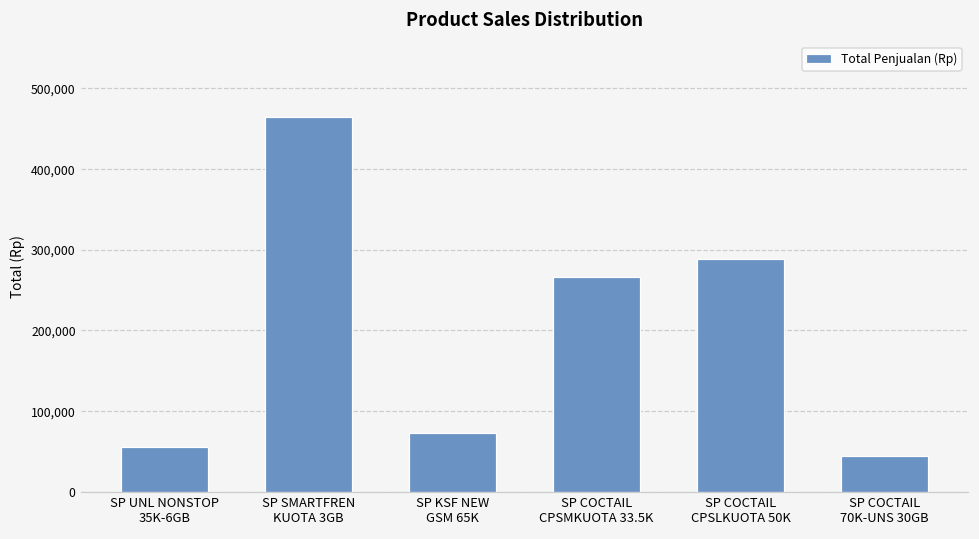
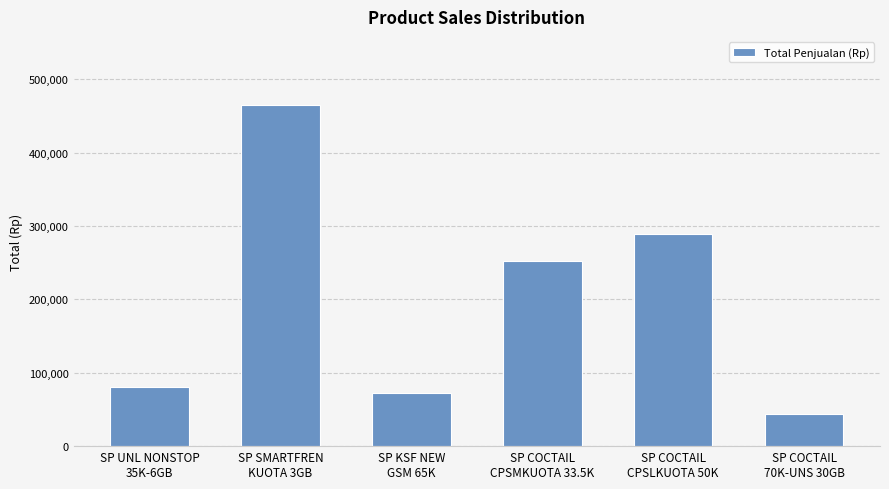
  {
-   "SP UNL NONSTOP 35K-6GB": "60,000",
+   "SP UNL NONSTOP 35K-6GB": "80,000",
    "SP SMARTFREN KUOTA 3GB": "470,000",
    "SP KSF NEW GSM 65K": "70,000",
-   "SP COCTAIL CPSMKUOTA 33.5K": "270,000",
+   "SP COCTAIL CPSMKUOTA 33.5K": "250,000",
    "SP COCTAIL CPSLKUOTA 50K": "290,000",
    "SP COCTAIL 70K-UNS 30GB": "40,000"
  }
